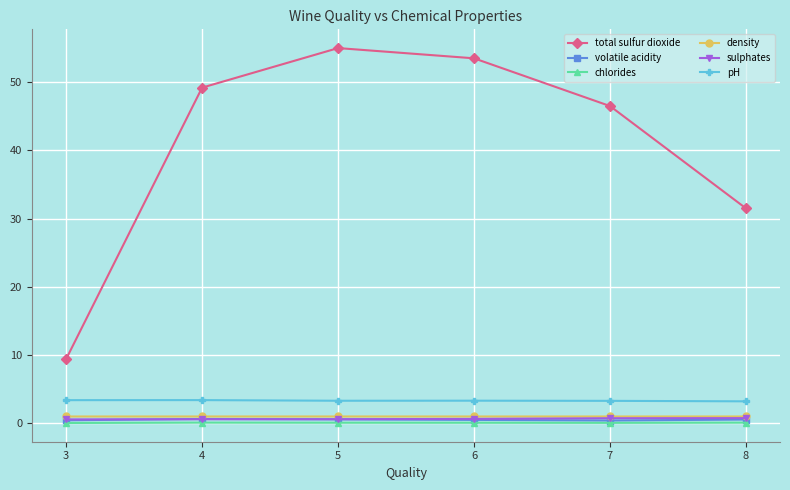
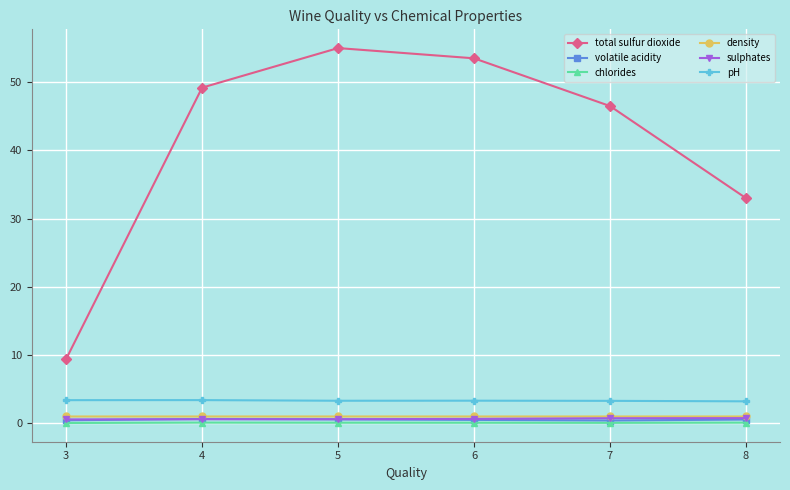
  {
    "total sulfur dioxide": {
      "3": 9,
      "4": 49,
      "5": 55,
      "6": 54,
      "7": 47,
-     "8": 32
+     "8": 33
    },
    "chlorides": {
      "3": 0,
      "4": 0,
      "5": 0,
      "6": 0,
      "8": 0
    },
    "density": {
      "3": 1,
      "5": 1
    }
  }
